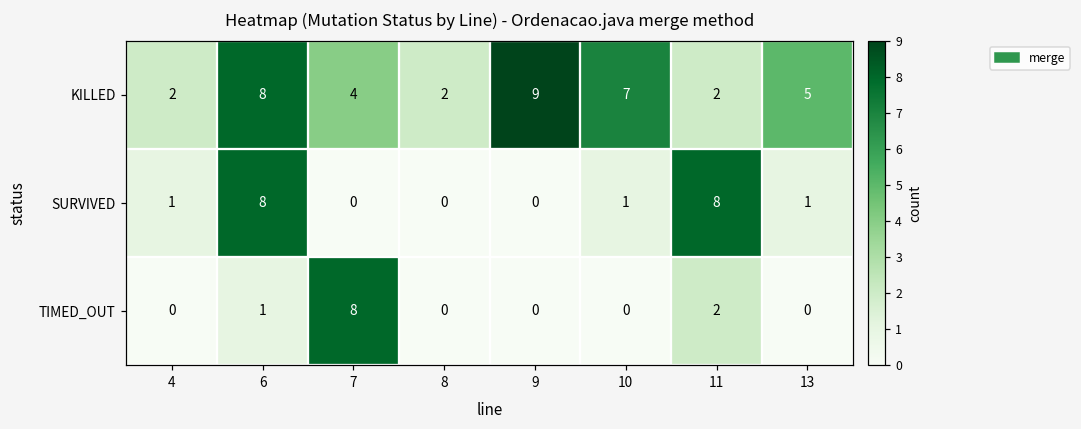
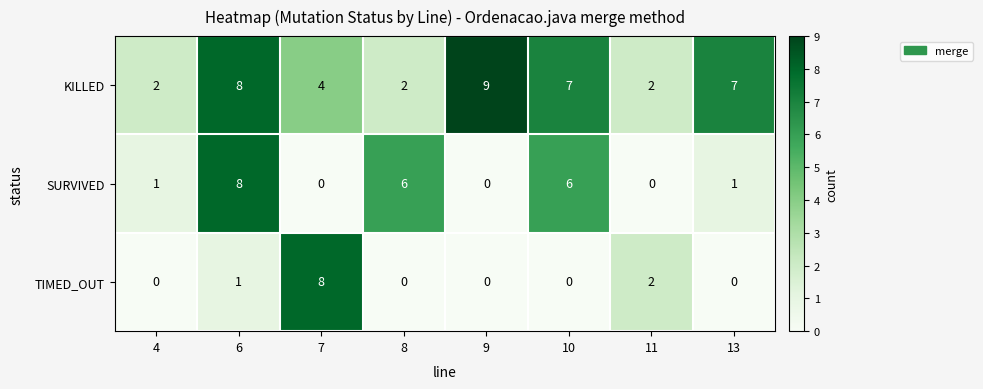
  {
    "KILLED": {
      "4": 2,
      "6": 8,
      "7": 4,
      "8": 2,
      "9": 9,
      "10": 7,
      "11": 2,
-     "13": 5
+     "13": 7
    },
    "SURVIVED": {
      "4": 1,
      "6": 8,
      "7": 0,
-     "8": 0,
+     "8": 6,
      "9": 0,
-     "10": 1,
-     "11": 8,
+     "10": 6,
+     "11": 0,
      "13": 1
    },
    "TIMED_OUT": {
      "4": 0,
      "6": 1,
      "7": 8,
      "8": 0,
      "9": 0,
      "10": 0,
      "11": 2,
      "13": 0
    }
  }
